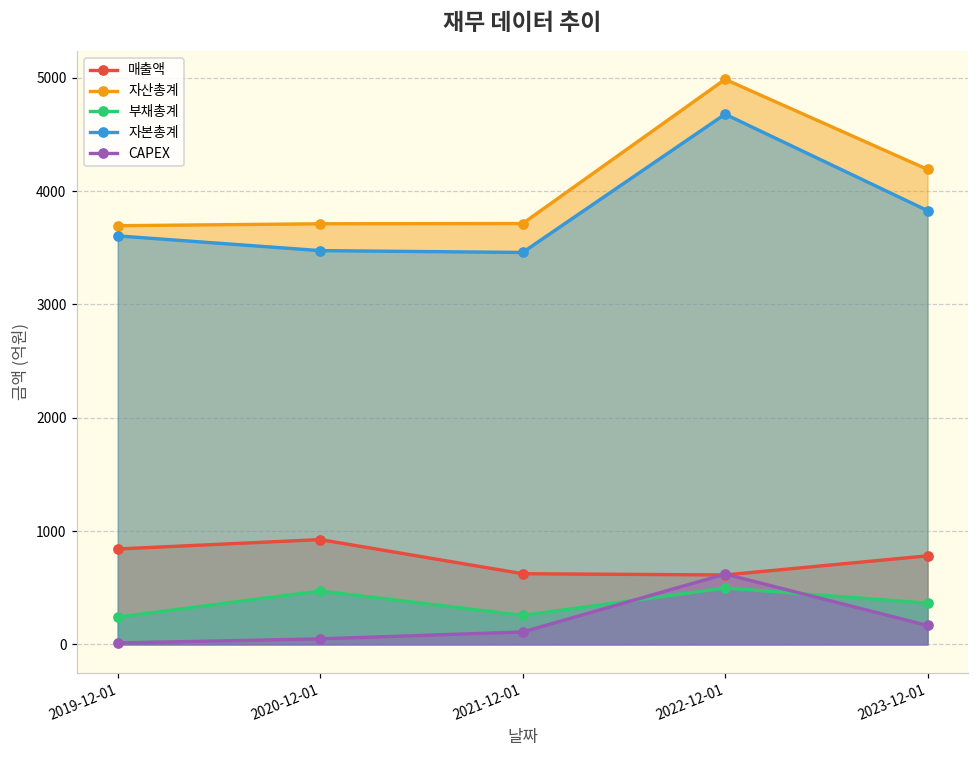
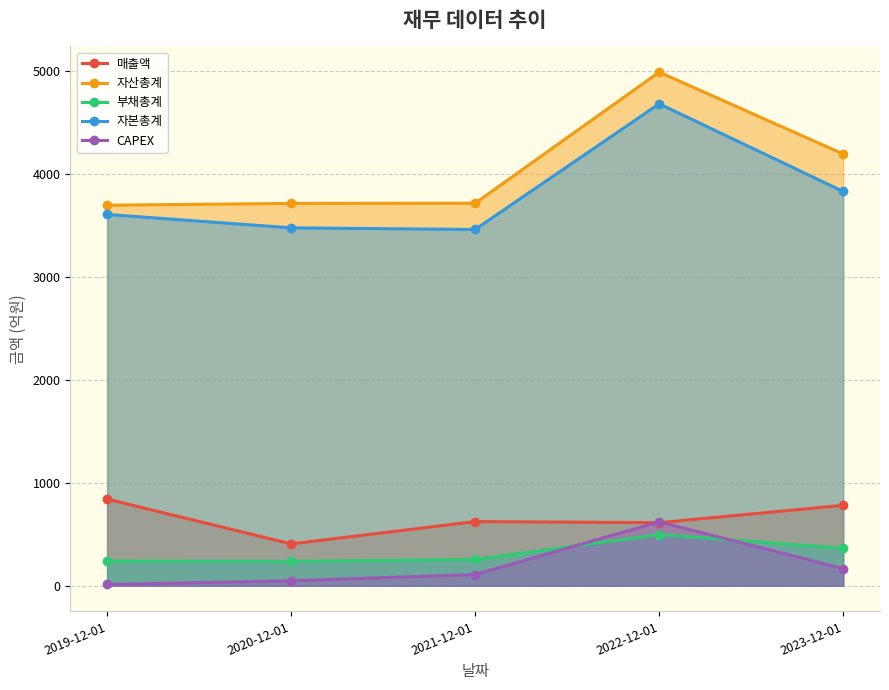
  {
    "매출액": {
      "2019-12-01": 840,
-     "2020-12-01": 920,
+     "2020-12-01": 410,
      "2021-12-01": 620,
      "2023-12-01": 780
    },
    "자산총계": {
      "2019-12-01": 3700,
      "2020-12-01": 3710,
      "2021-12-01": 3710,
      "2022-12-01": 4990,
      "2023-12-01": 4190
    },
    "부채총계": {
      "2019-12-01": 240,
-     "2020-12-01": 470,
+     "2020-12-01": 240,
      "2021-12-01": 260,
      "2022-12-01": 500,
      "2023-12-01": 360
    },
    "자본총계": {
      "2019-12-01": 3610,
      "2020-12-01": 3480,
      "2021-12-01": 3460,
      "2022-12-01": 4680,
      "2023-12-01": 3830
    },
    "CAPEX": {
      "2019-12-01": 10,
      "2020-12-01": 50,
      "2021-12-01": 110,
      "2023-12-01": 170
    }
  }
